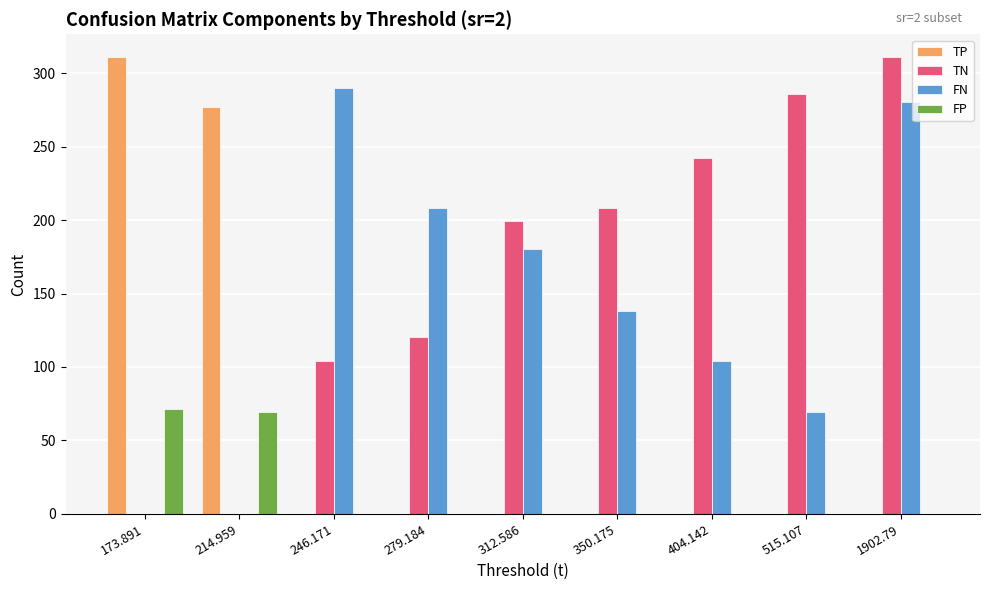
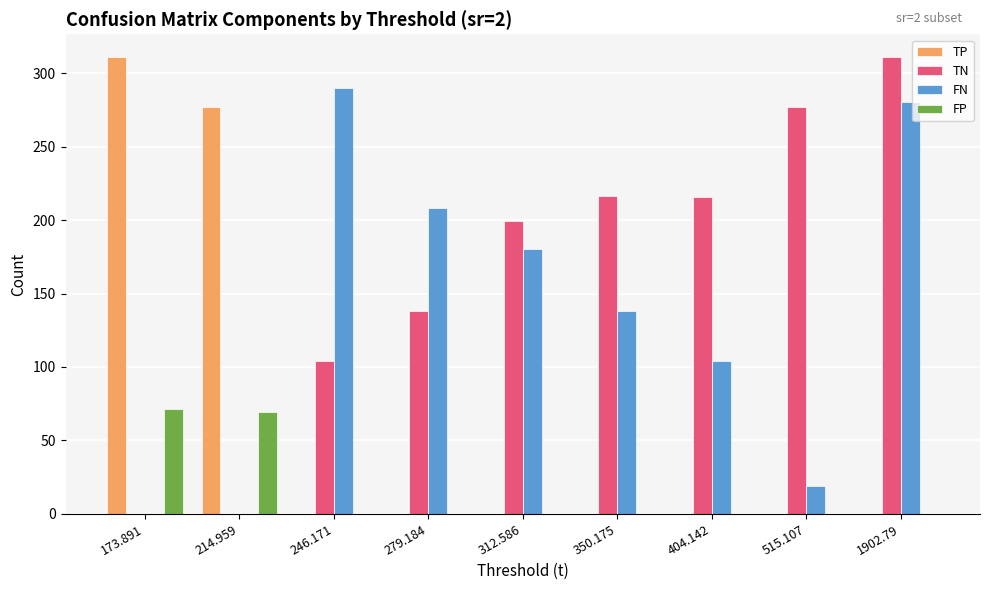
  {
    "TP": {
      "173.891": 311,
      "214.959": 277,
      "246.171": 0,
      "279.184": 0,
      "312.586": 0,
      "350.175": 0,
      "404.142": 0,
      "515.107": 0,
      "1902.79": 0
    },
    "TN": {
      "173.891": 0,
      "214.959": 0,
      "246.171": 104,
-     "279.184": 120,
+     "279.184": 138,
      "312.586": 199,
-     "350.175": 208,
-     "404.142": 242,
-     "515.107": 286,
+     "350.175": 217,
+     "404.142": 216,
+     "515.107": 277,
      "1902.79": 311
    },
    "FN": {
      "173.891": 0,
      "214.959": 0,
      "246.171": 290,
      "279.184": 208,
      "312.586": 180,
      "350.175": 138,
      "404.142": 104,
-     "515.107": 69,
+     "515.107": 19,
      "1902.79": 280
    },
    "FP": {
      "173.891": 71,
      "214.959": 69,
      "246.171": 0,
      "279.184": 0,
      "312.586": 0,
      "350.175": 0,
      "404.142": 0,
      "515.107": 0,
      "1902.79": 0
    }
  }
